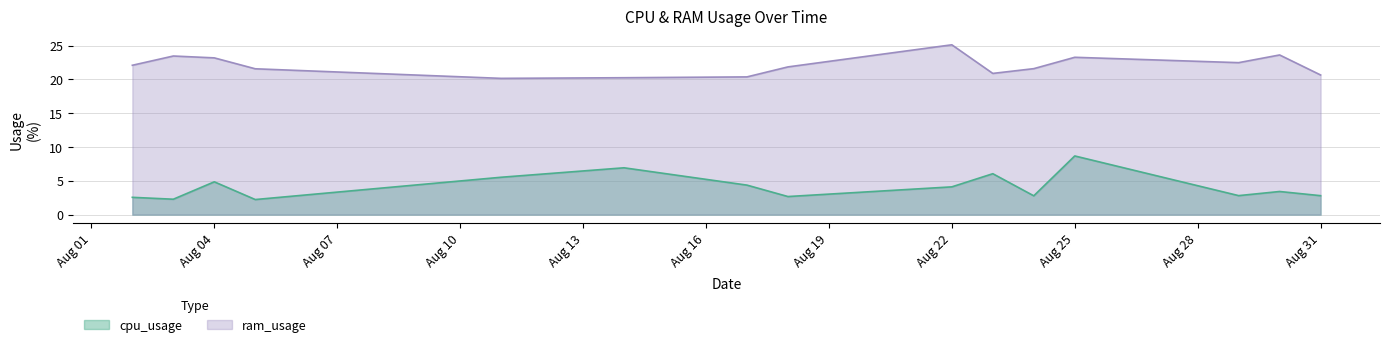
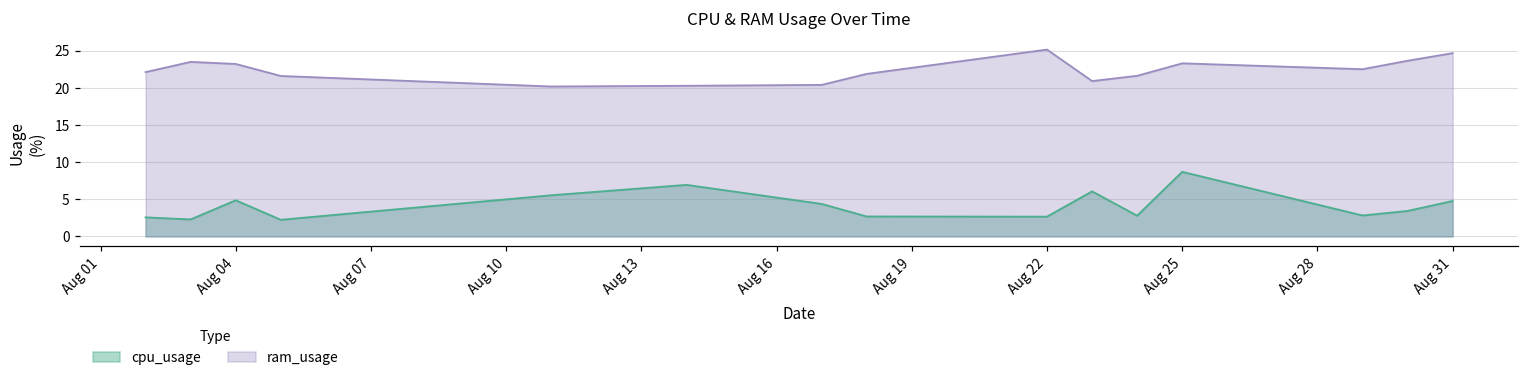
  {
    "cpu_usage": {
      "Aug 04": 5,
-     "Aug 22": 4,
+     "Aug 22": 3,
      "Aug 25": 9,
-     "Aug 31": 3
+     "Aug 31": 5
    },
    "ram_usage": {
      "Aug 04": 23,
      "Aug 22": 25,
      "Aug 25": 23,
-     "Aug 31": 21
+     "Aug 31": 25
    }
  }
